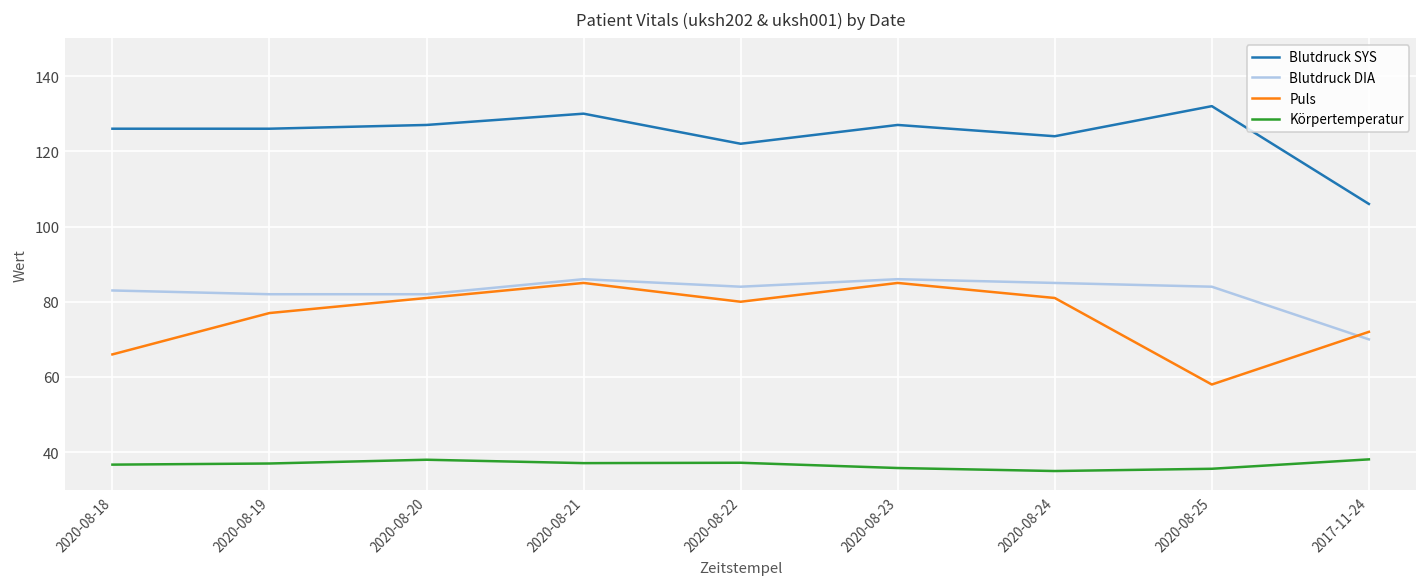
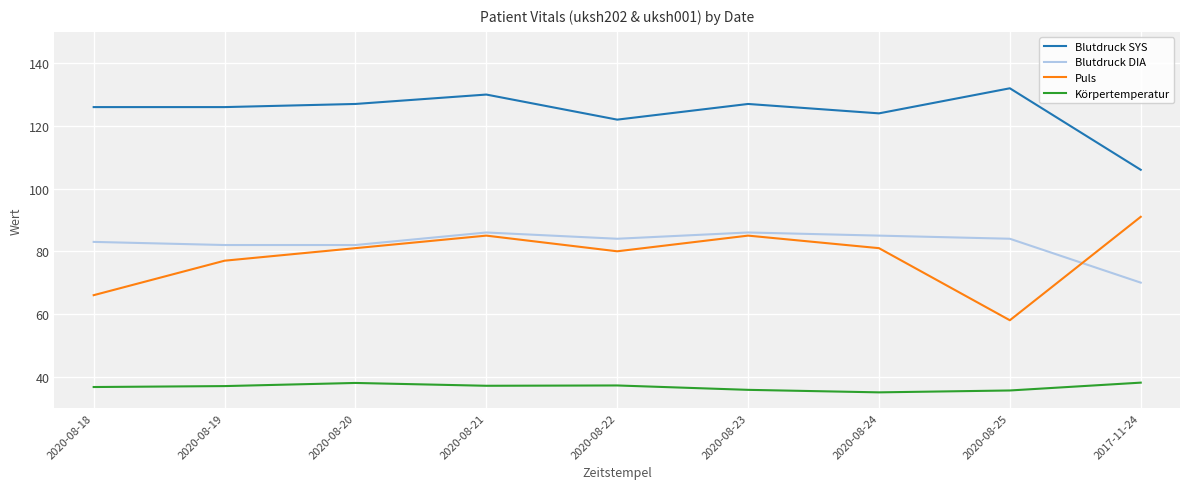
  {
    "Blutdruck SYS": {
      "2020-08-18": 126,
      "2020-08-19": 126,
      "2020-08-20": 127,
      "2020-08-21": 130,
      "2020-08-22": 122,
      "2020-08-23": 127,
      "2020-08-24": 124,
      "2020-08-25": 132,
      "2017-11-24": 106
    },
    "Blutdruck DIA": {
      "2020-08-18": 83,
      "2020-08-19": 82,
      "2020-08-20": 82,
      "2020-08-21": 86,
      "2020-08-22": 84,
      "2020-08-23": 86,
      "2020-08-24": 85,
      "2020-08-25": 84,
      "2017-11-24": 70
    },
    "Puls": {
      "2020-08-18": 66,
      "2020-08-19": 77,
      "2020-08-20": 81,
      "2020-08-21": 85,
      "2020-08-22": 80,
      "2020-08-23": 85,
      "2020-08-24": 81,
      "2020-08-25": 58,
-     "2017-11-24": 72
+     "2017-11-24": 91
    },
    "Körpertemperatur": {
      "2020-08-18": 37,
      "2020-08-19": 37,
      "2020-08-20": 38,
      "2020-08-21": 37,
      "2020-08-22": 37,
      "2020-08-23": 36,
      "2020-08-24": 35,
      "2020-08-25": 36,
      "2017-11-24": 38
    }
  }
